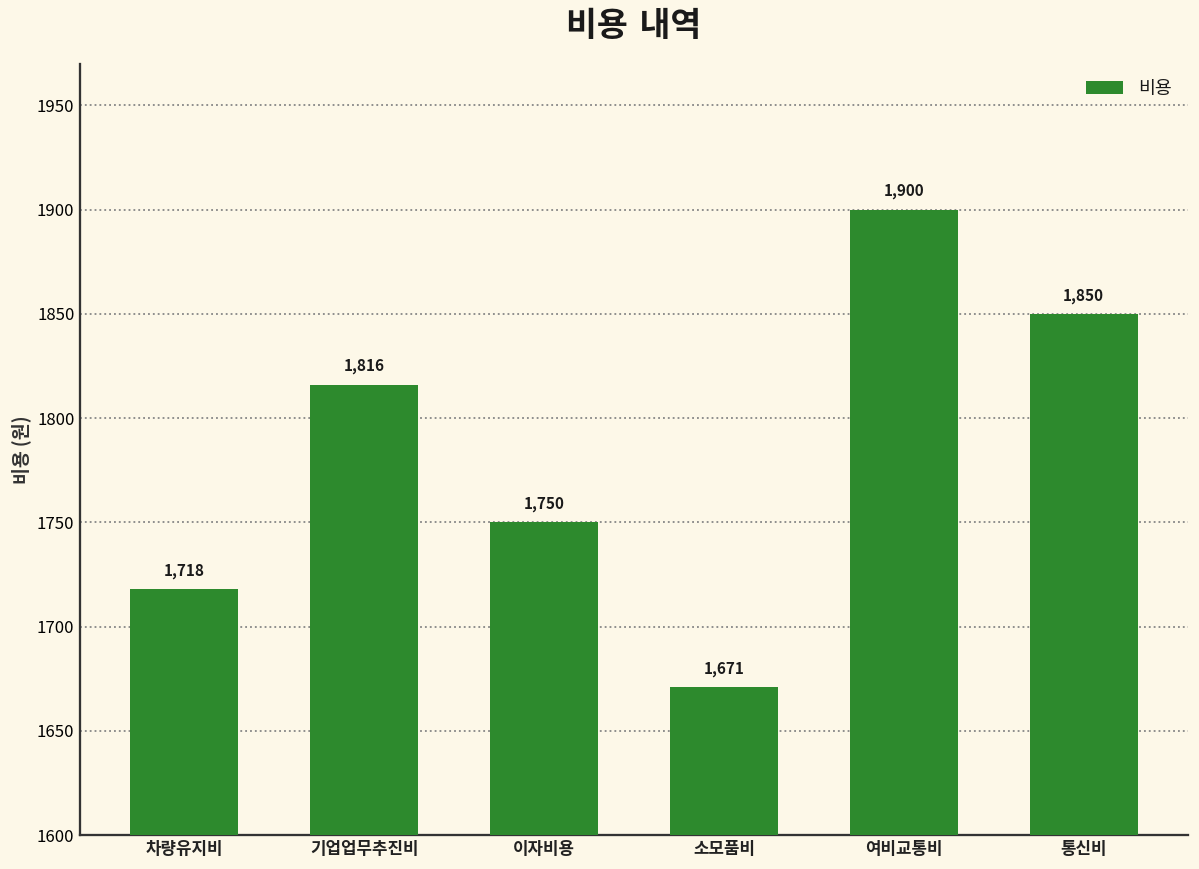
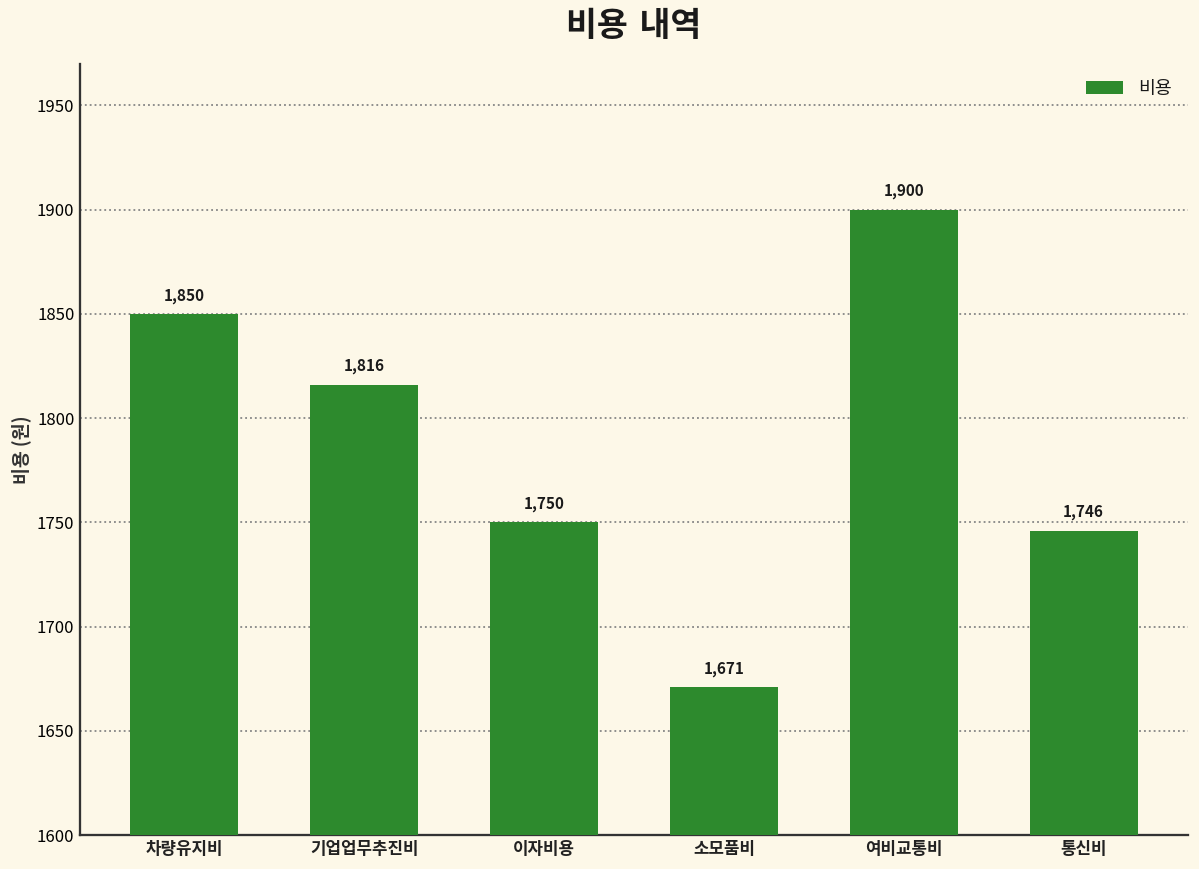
  {
-   "차량유지비": "1,718",
+   "차량유지비": "1,850",
    "기업업무추진비": "1,816",
    "이자비용": "1,750",
    "소모품비": "1,671",
    "여비교통비": "1,900",
-   "통신비": "1,850"
+   "통신비": "1,746"
  }
